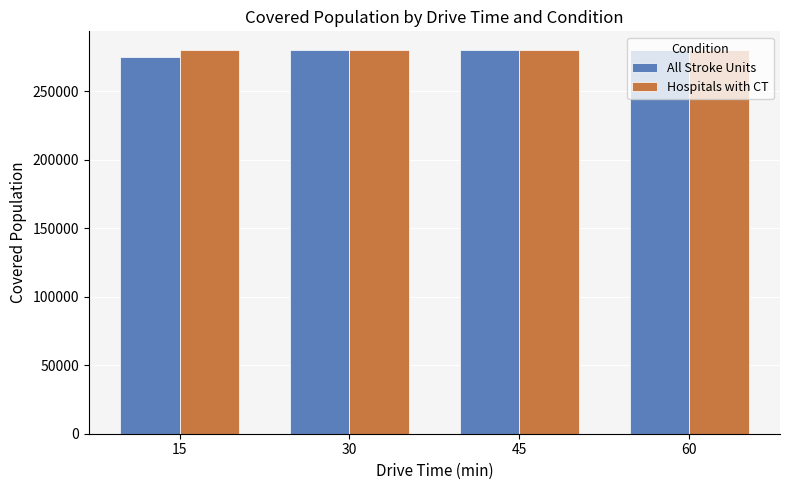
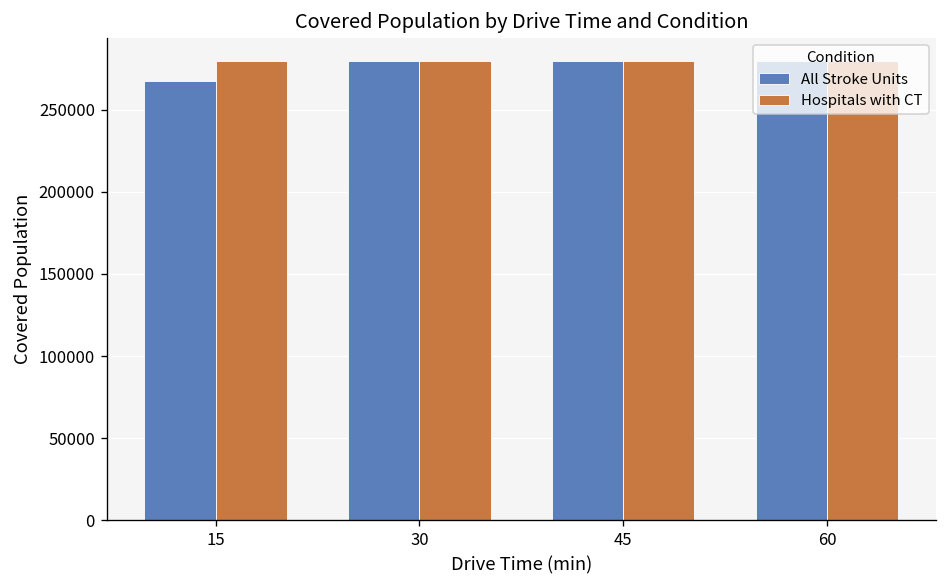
  {
    "All Stroke Units": {
-     "15": 275000,
+     "15": 267000,
      "30": 280000,
      "45": 280000
    },
    "Hospitals with CT": {
      "15": 280000,
      "30": 280000,
      "45": 280000
    }
  }
